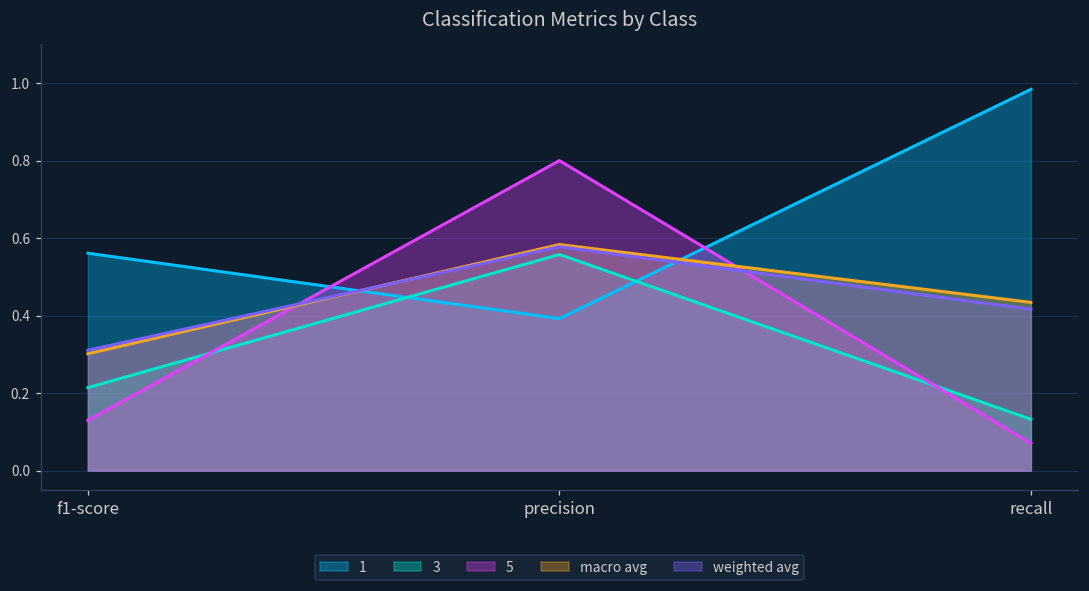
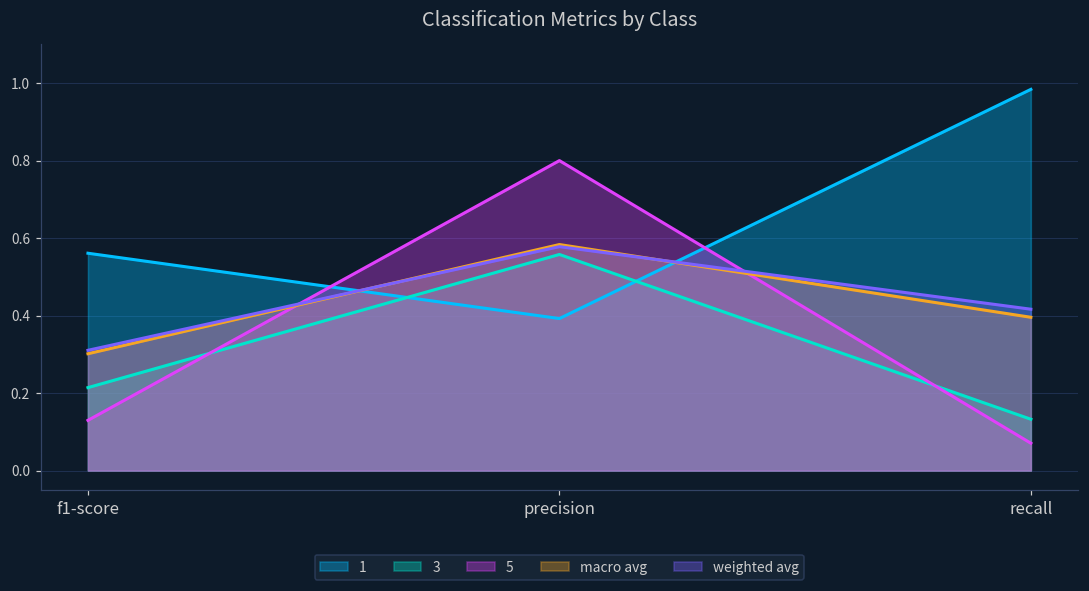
  {
    "macro avg": {
      "f1-score": 0.30,
-     "recall": 0.43
+     "recall": 0.40
    }
  }
